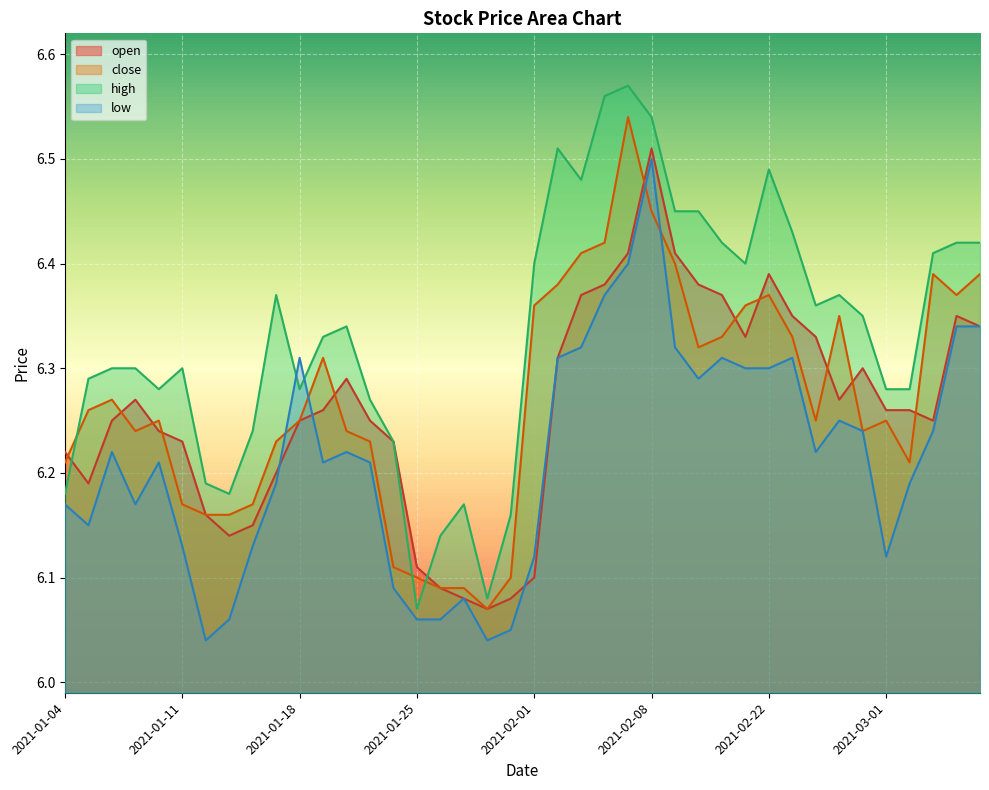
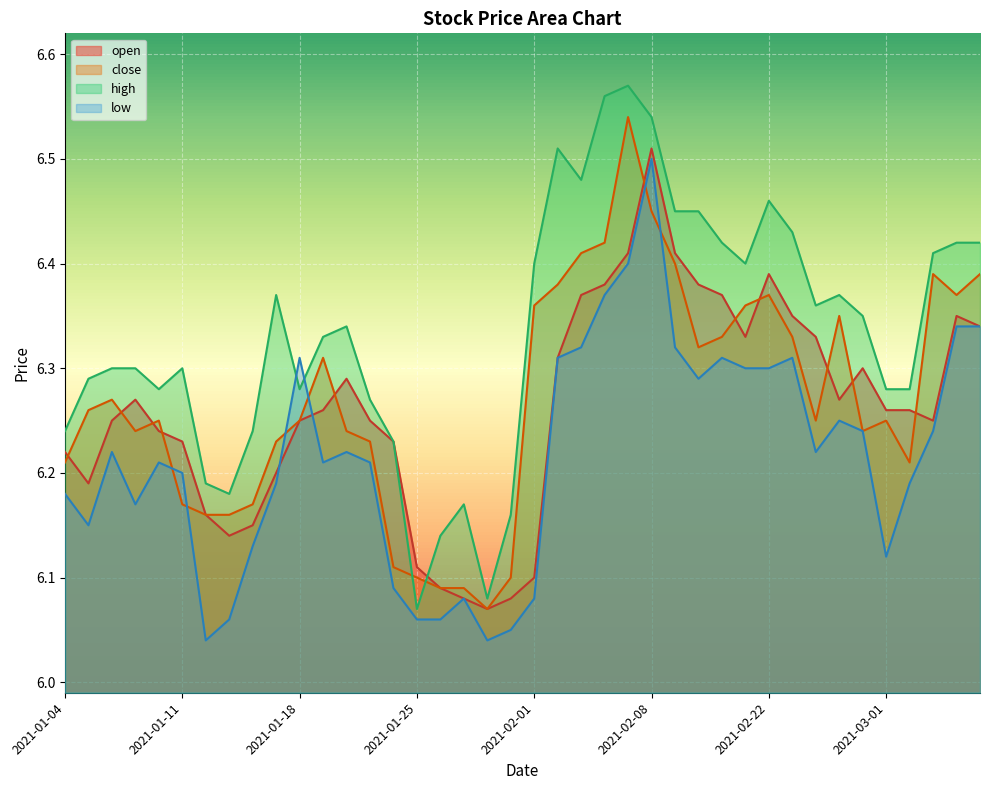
  {
    "high": {
-     "2021-01-04": 6.18,
+     "2021-01-04": 6.24,
      "2021-01-11": 6.30,
      "2021-01-18": 6.28,
      "2021-01-25": 6.07,
      "2021-02-01": 6.40,
      "2021-02-08": 6.54,
-     "2021-02-22": 6.49,
+     "2021-02-22": 6.46,
      "2021-03-01": 6.28
    },
    "low": {
-     "2021-01-04": 6.17,
-     "2021-01-11": 6.13,
+     "2021-01-04": 6.18,
+     "2021-01-11": 6.20,
      "2021-01-18": 6.31,
      "2021-01-25": 6.06,
-     "2021-02-01": 6.12,
+     "2021-02-01": 6.08,
      "2021-02-08": 6.50,
      "2021-02-22": 6.30,
      "2021-03-01": 6.12
    }
  }
